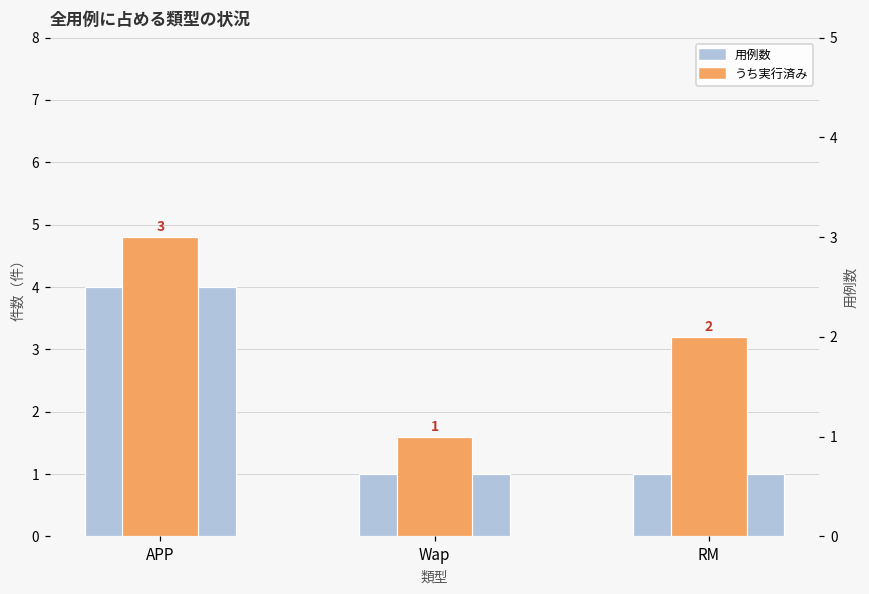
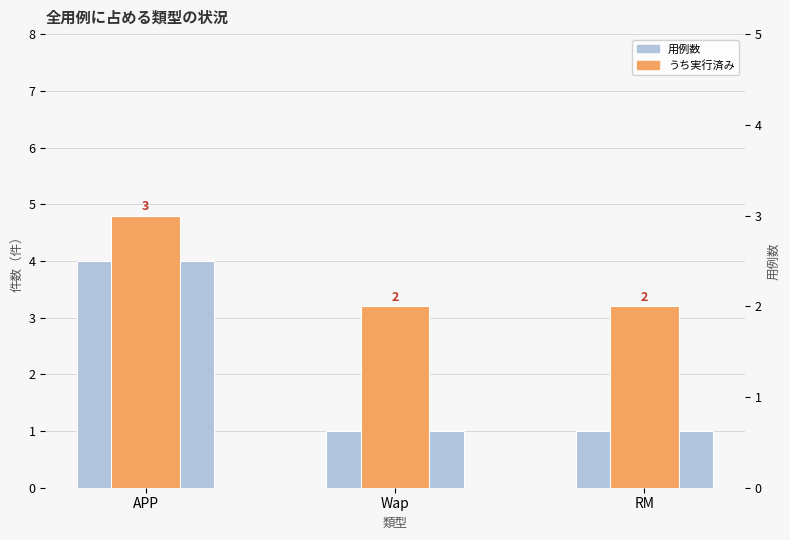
  {
    "うち実行済み": {
      "APP": 3,
-     "Wap": 1,
+     "Wap": 2,
      "RM": 2
    }
  }
